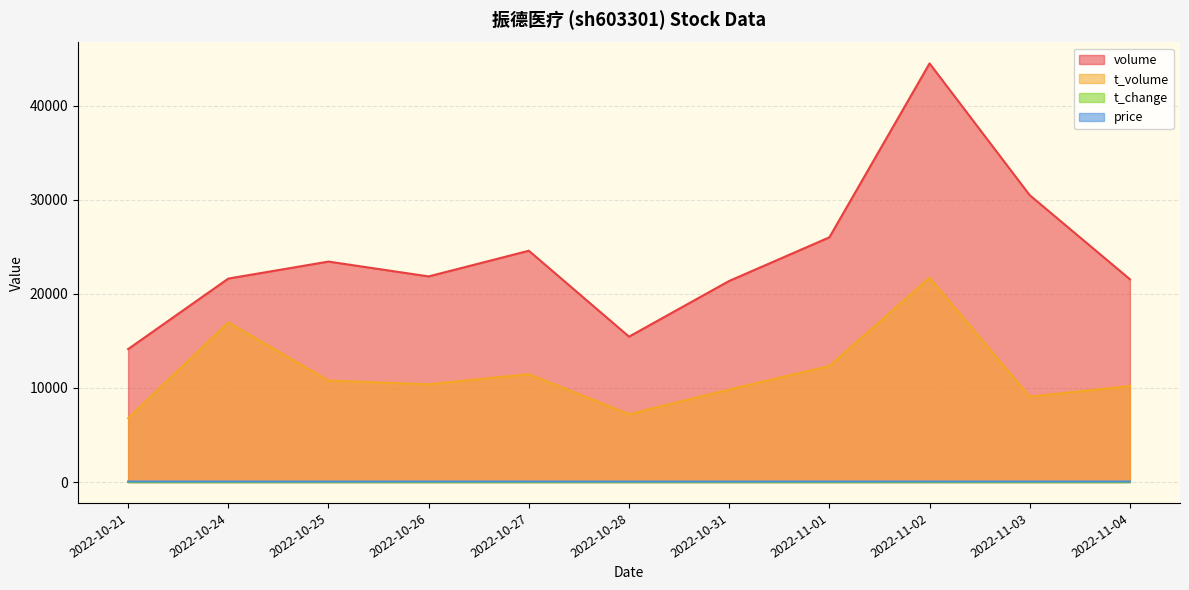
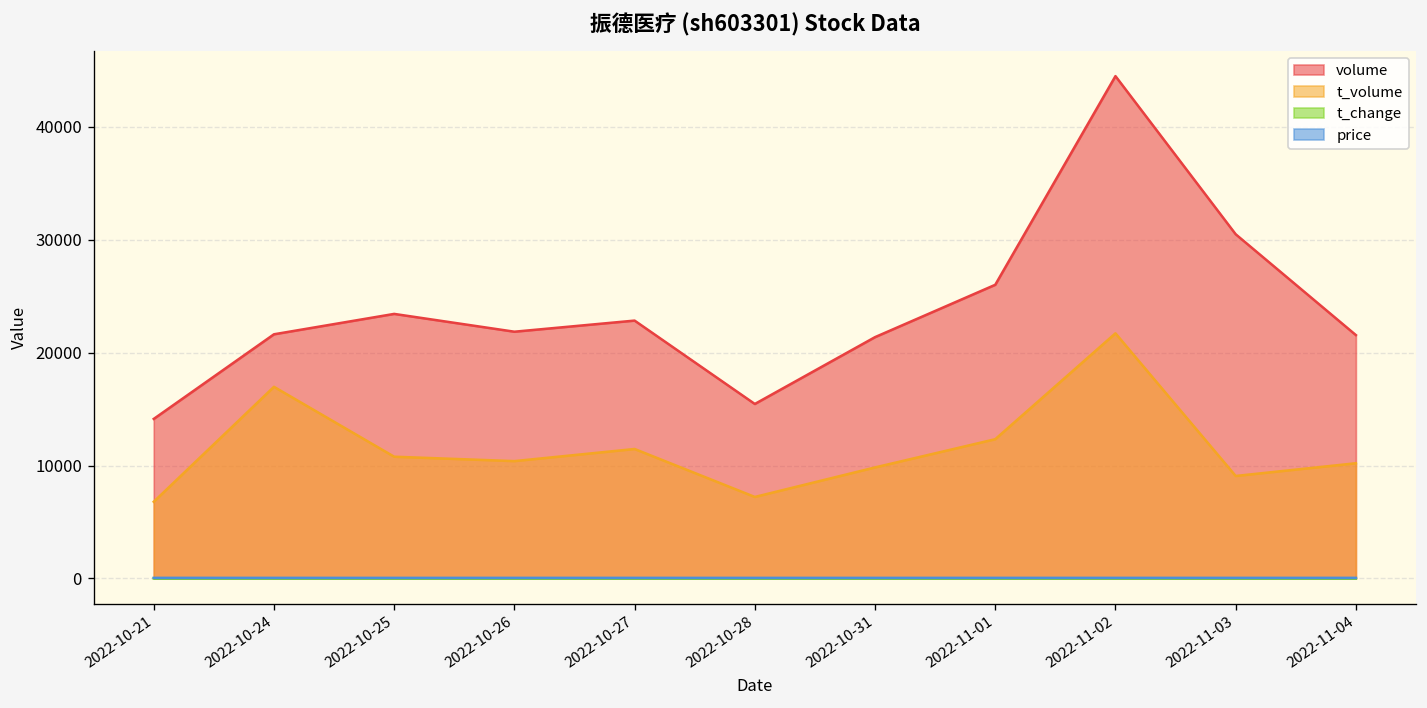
  {
    "volume": {
      "2022-10-21": 14000,
      "2022-10-24": 22000,
      "2022-10-25": 23000,
      "2022-10-26": 22000,
-     "2022-10-27": 25000,
+     "2022-10-27": 23000,
      "2022-10-28": 15000,
      "2022-10-31": 21000,
      "2022-11-01": 26000,
      "2022-11-02": 44000,
      "2022-11-03": 30000,
      "2022-11-04": 22000
    },
    "t_volume": {
      "2022-10-21": 7000,
      "2022-10-24": 17000,
      "2022-10-25": 11000,
      "2022-10-26": 10000,
      "2022-10-27": 11000,
      "2022-10-28": 7000,
      "2022-10-31": 10000,
      "2022-11-01": 12000,
      "2022-11-02": 22000,
      "2022-11-03": 9000,
      "2022-11-04": 10000
    },
    "price": {
      "2022-10-21": 0,
      "2022-10-24": 0,
      "2022-10-25": 0,
      "2022-10-26": 0,
      "2022-10-27": 0,
      "2022-10-28": 0,
      "2022-10-31": 0,
      "2022-11-01": 0,
      "2022-11-02": 0,
      "2022-11-03": 0,
      "2022-11-04": 0
    }
  }
